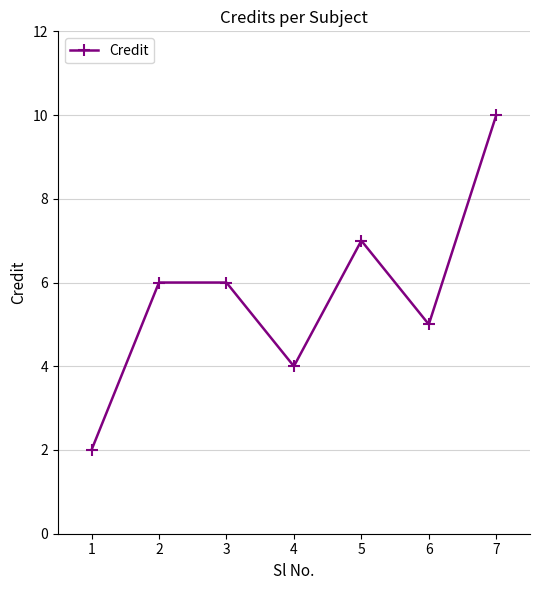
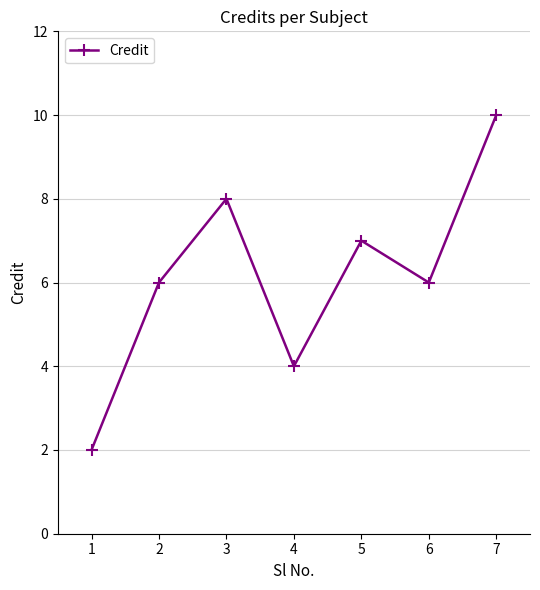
  {
    "1": 2,
    "2": 6,
-   "3": 6,
+   "3": 8,
    "4": 4,
    "5": 7,
-   "6": 5,
+   "6": 6,
    "7": 10
  }
